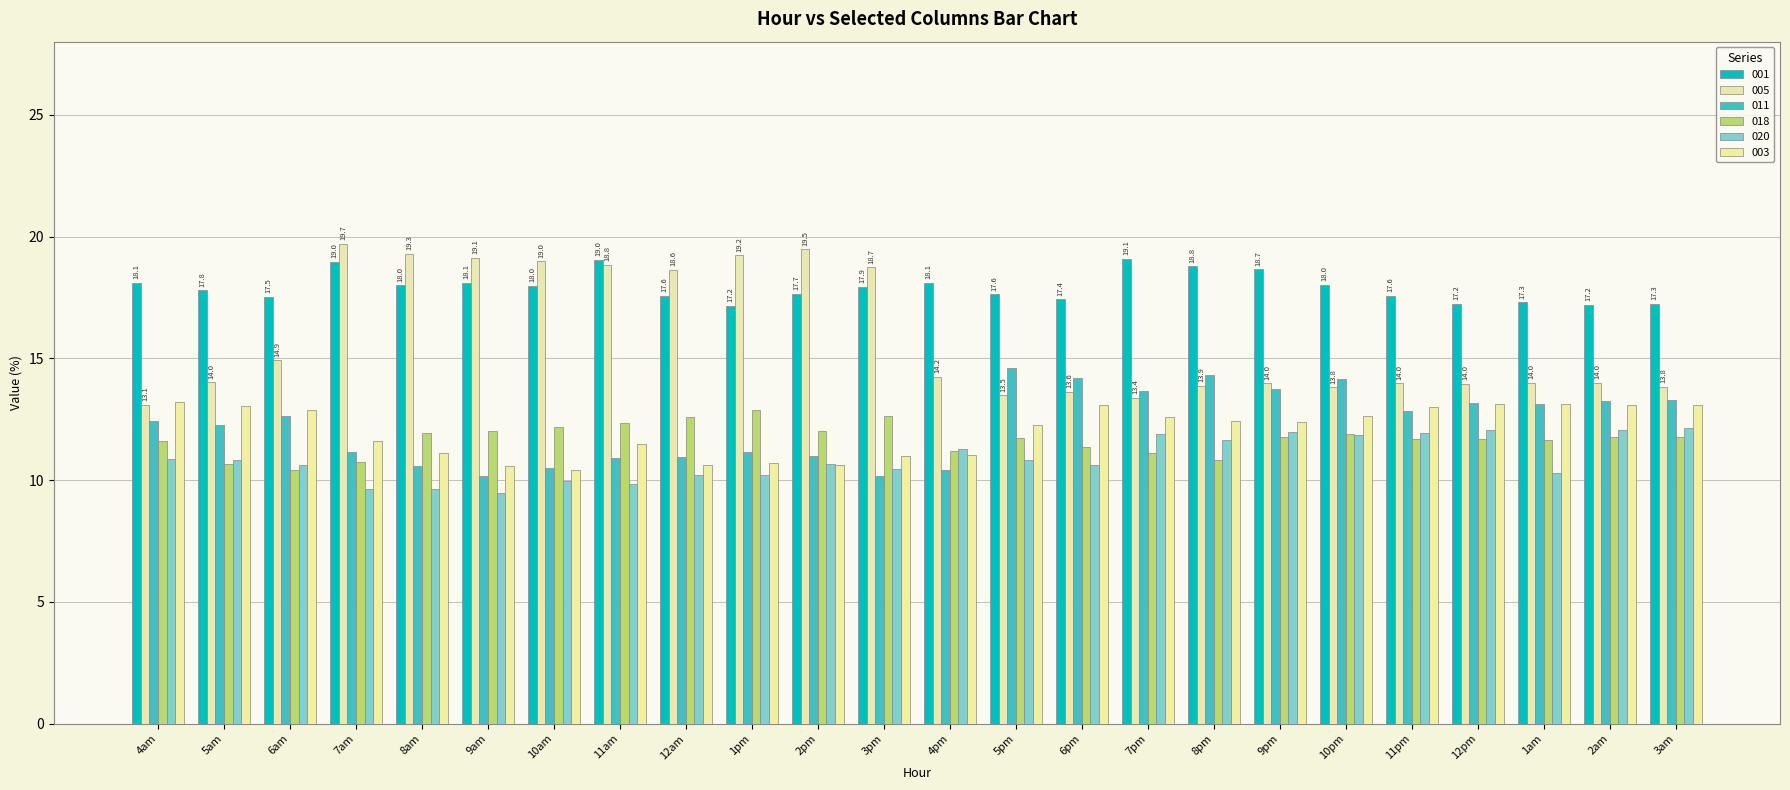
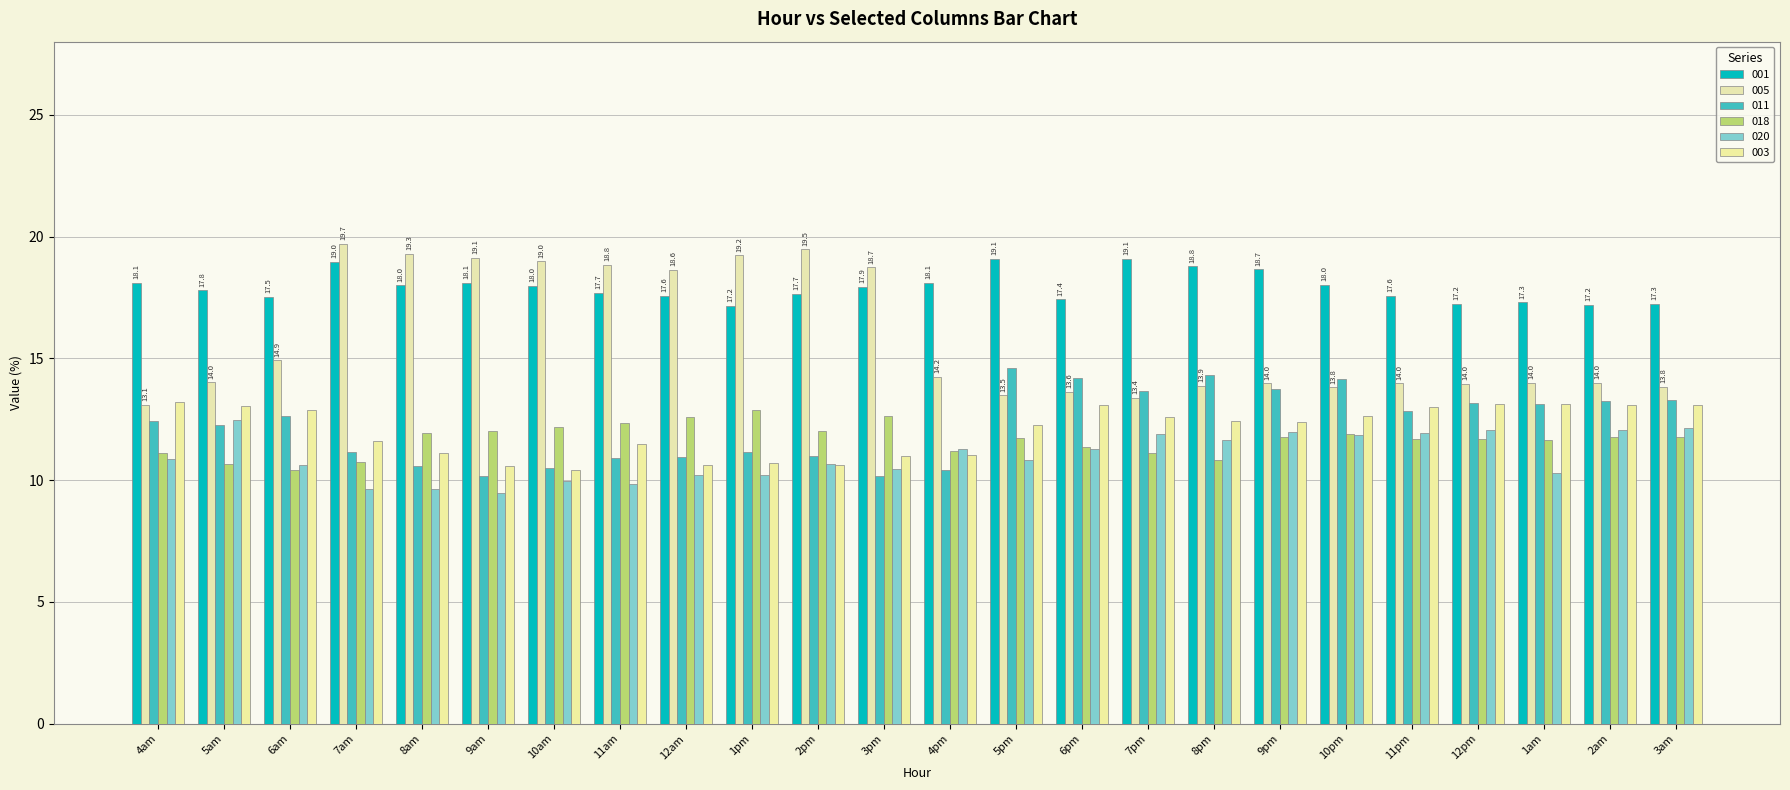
  {
    "001": {
      "4am": 18.1,
      "5am": 17.8,
      "6am": 17.5,
      "7am": 19.0,
      "8am": 18.0,
      "9am": 18.1,
      "10am": 18.0,
-     "11am": 19.0,
+     "11am": 17.7,
      "12am": 17.6,
      "1pm": 17.2,
      "2pm": 17.7,
      "3pm": 17.9,
      "4pm": 18.1,
-     "5pm": 17.6,
+     "5pm": 19.1,
      "6pm": 17.4,
      "7pm": 19.1,
      "8pm": 18.8,
      "9pm": 18.7,
      "10pm": 18.0,
      "11pm": 17.6,
      "12pm": 17.2,
      "1am": 17.3,
      "2am": 17.2,
      "3am": 17.3
    },
    "011": {
      "4am": 12.4,
      "5am": 12.3,
      "6am": 12.6,
      "7am": 11.1,
      "8am": 10.6,
      "9am": 10.2,
      "10am": 10.5,
      "11am": 10.9,
      "12am": 10.9,
      "1pm": 11.1,
      "2pm": 11.0,
      "3pm": 10.2,
      "4pm": 10.4,
      "5pm": 14.6,
      "6pm": 14.2,
      "7pm": 13.6,
      "8pm": 14.3,
      "9pm": 13.8,
      "10pm": 14.2,
      "11pm": 12.9,
      "12pm": 13.2,
      "1am": 13.1,
      "2am": 13.3,
      "3am": 13.3
    },
    "018": {
-     "4am": 11.6,
+     "4am": 11.1,
      "5am": 10.7,
      "6am": 10.4,
      "7am": 10.8,
      "8am": 11.9,
      "9am": 12.0,
      "10am": 12.2,
      "11am": 12.4,
      "12am": 12.6,
      "1pm": 12.9,
      "2pm": 12.0,
      "3pm": 12.7,
      "4pm": 11.2,
      "5pm": 11.7,
      "6pm": 11.3,
      "7pm": 11.1,
      "8pm": 10.8,
      "9pm": 11.8,
      "10pm": 11.9,
      "11pm": 11.7,
      "12pm": 11.7,
      "1am": 11.7,
      "2am": 11.8,
      "3am": 11.8
    },
    "020": {
      "4am": 10.8,
-     "5am": 10.8,
+     "5am": 12.5,
      "6am": 10.6,
      "7am": 9.7,
      "8am": 9.6,
      "9am": 9.5,
      "10am": 10.0,
      "11am": 9.9,
      "12am": 10.2,
      "1pm": 10.2,
      "2pm": 10.7,
      "3pm": 10.5,
      "4pm": 11.3,
      "5pm": 10.8,
-     "6pm": 10.6,
+     "6pm": 11.3,
      "7pm": 11.9,
      "8pm": 11.6,
      "9pm": 12.0,
      "10pm": 11.9,
      "11pm": 12.0,
      "12pm": 12.1,
      "1am": 10.3,
      "2am": 12.1,
      "3am": 12.1
    }
  }
